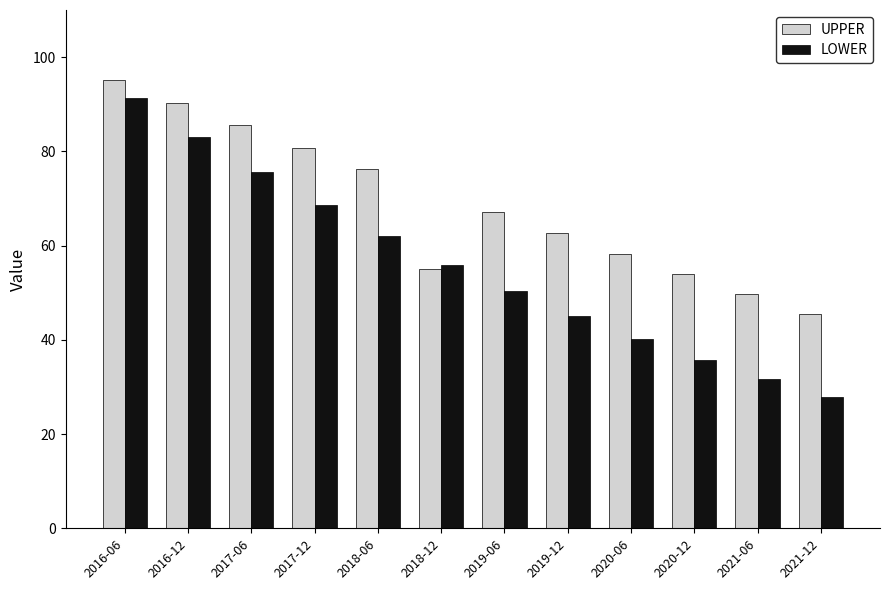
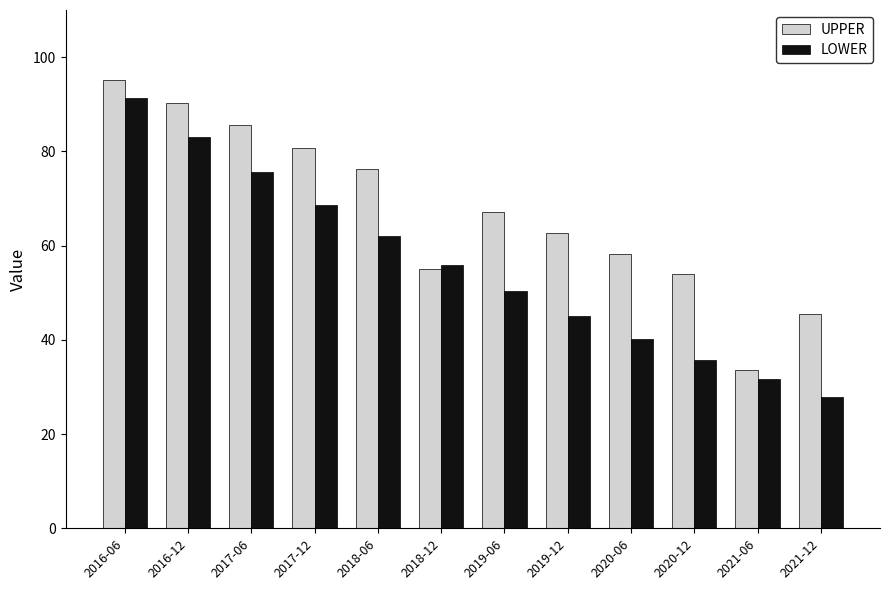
  {
    "UPPER": {
      "2016-06": 95,
      "2016-12": 90,
      "2017-06": 85,
      "2017-12": 81,
      "2018-06": 76,
      "2018-12": 55,
      "2019-06": 67,
      "2019-12": 63,
      "2020-06": 58,
      "2020-12": 54,
-     "2021-06": 50,
+     "2021-06": 34,
      "2021-12": 46
    },
    "LOWER": {
      "2016-06": 91,
      "2016-12": 83,
      "2017-06": 76,
      "2017-12": 69,
      "2018-06": 62,
      "2018-12": 56,
      "2019-06": 50,
      "2019-12": 45,
      "2020-06": 40,
      "2020-12": 36,
      "2021-06": 32,
      "2021-12": 28
    }
  }
